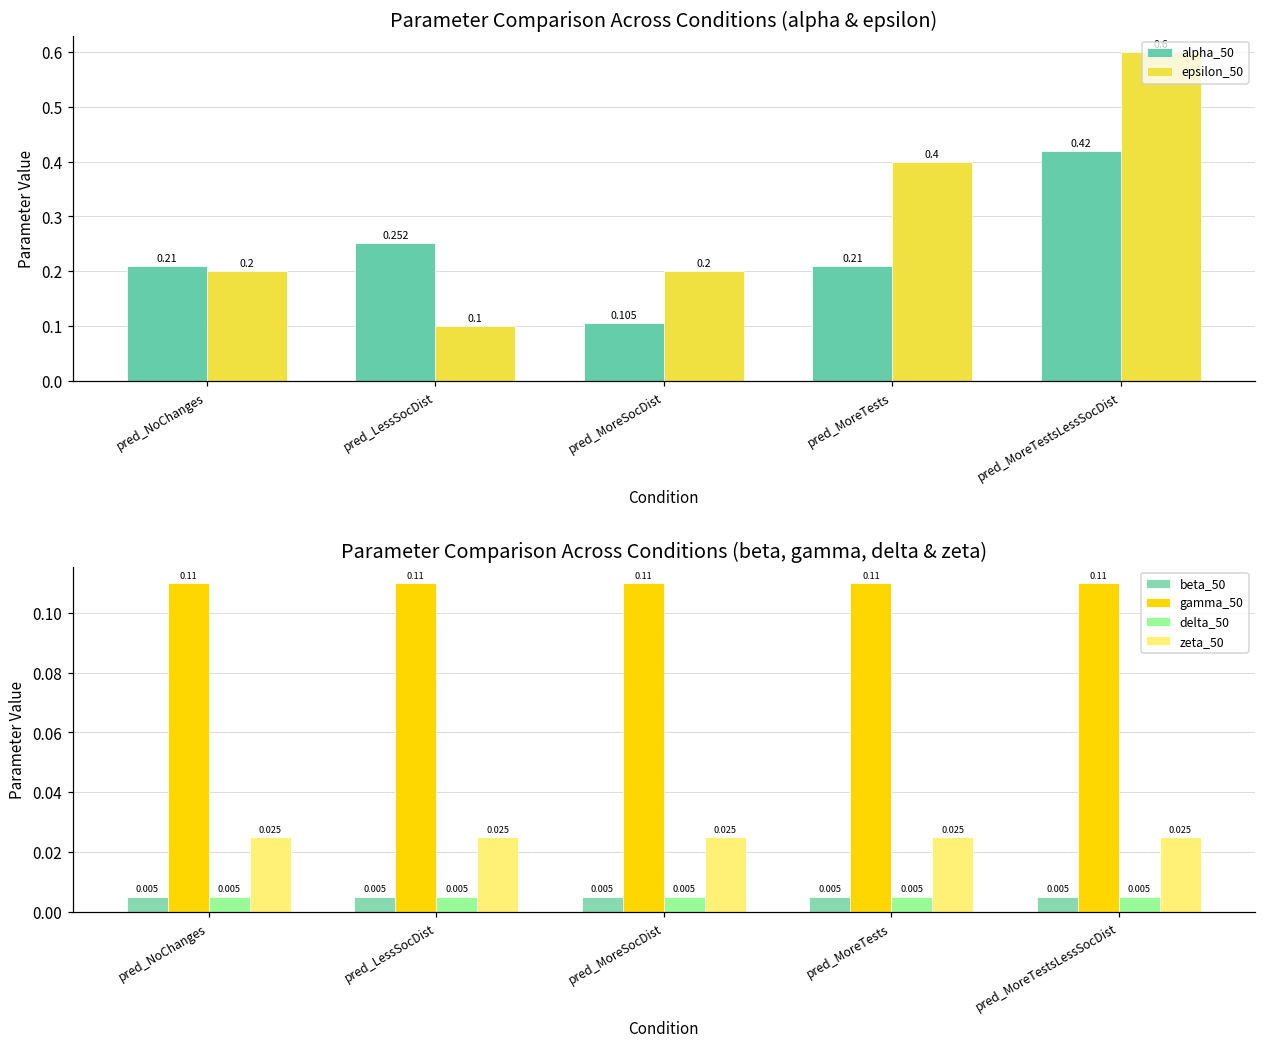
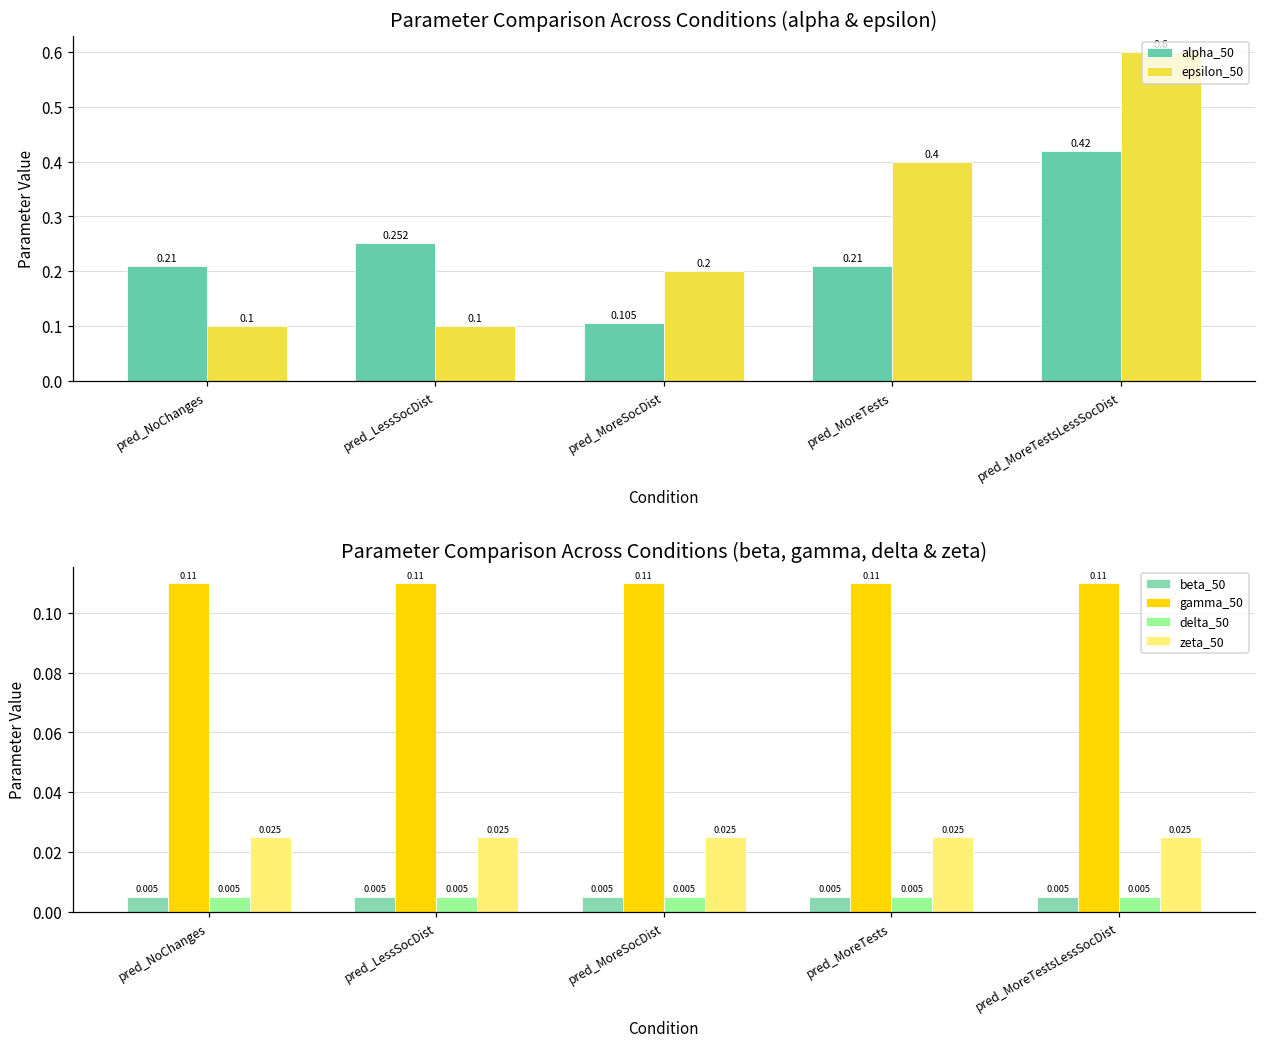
  {
    "Parameter Comparison Across Conditions (alpha & epsilon)": {
      "alpha_50": {
        "pred_NoChanges": 0.21,
        "pred_LessSocDist": 0.252,
        "pred_MoreSocDist": 0.105,
        "pred_MoreTests": 0.21,
        "pred_MoreTestsLessSocDist": 0.42
      },
      "epsilon_50": {
-       "pred_NoChanges": 0.2,
+       "pred_NoChanges": 0.1,
        "pred_LessSocDist": 0.1,
        "pred_MoreSocDist": 0.2,
        "pred_MoreTests": 0.4
      }
    },
    "Parameter Comparison Across Conditions (beta, gamma, delta & zeta)": {
      "gamma_50": {
        "pred_NoChanges": 0.11,
        "pred_LessSocDist": 0.11,
        "pred_MoreSocDist": 0.11,
        "pred_MoreTests": 0.11,
        "pred_MoreTestsLessSocDist": 0.11
      },
      "zeta_50": {
        "pred_NoChanges": 0.025,
        "pred_LessSocDist": 0.025,
        "pred_MoreSocDist": 0.025,
        "pred_MoreTests": 0.025,
        "pred_MoreTestsLessSocDist": 0.025
      }
    }
  }
